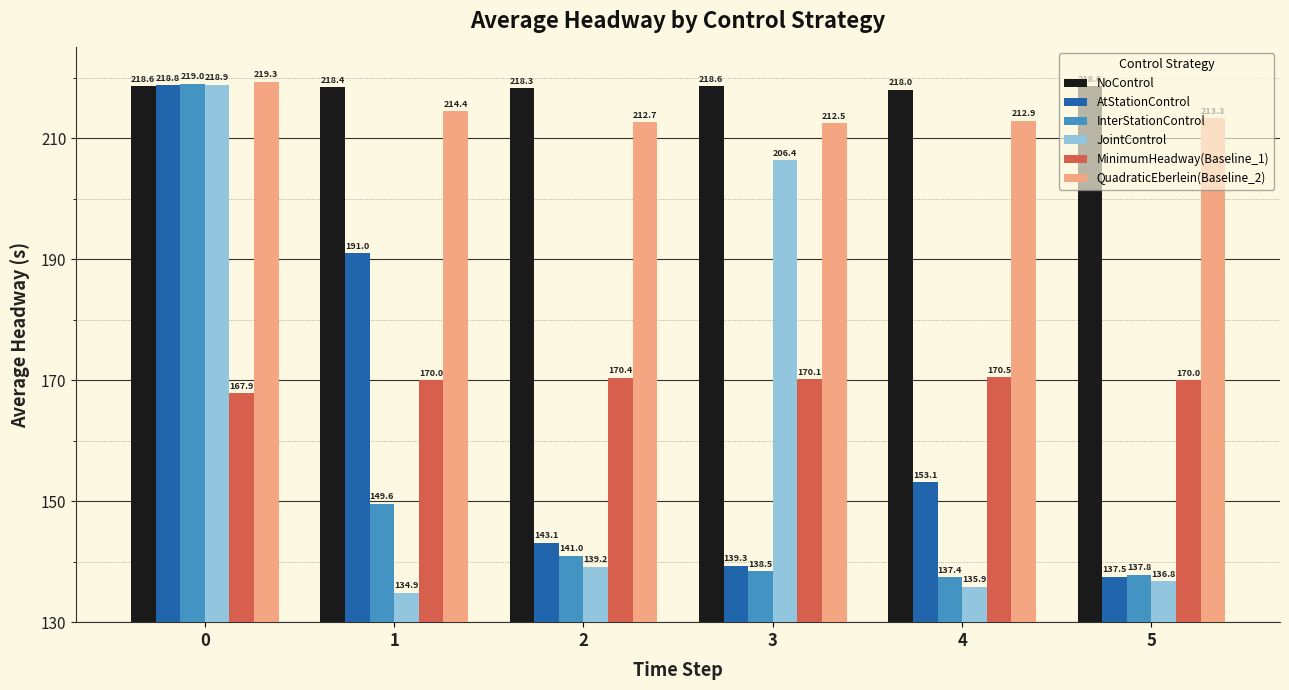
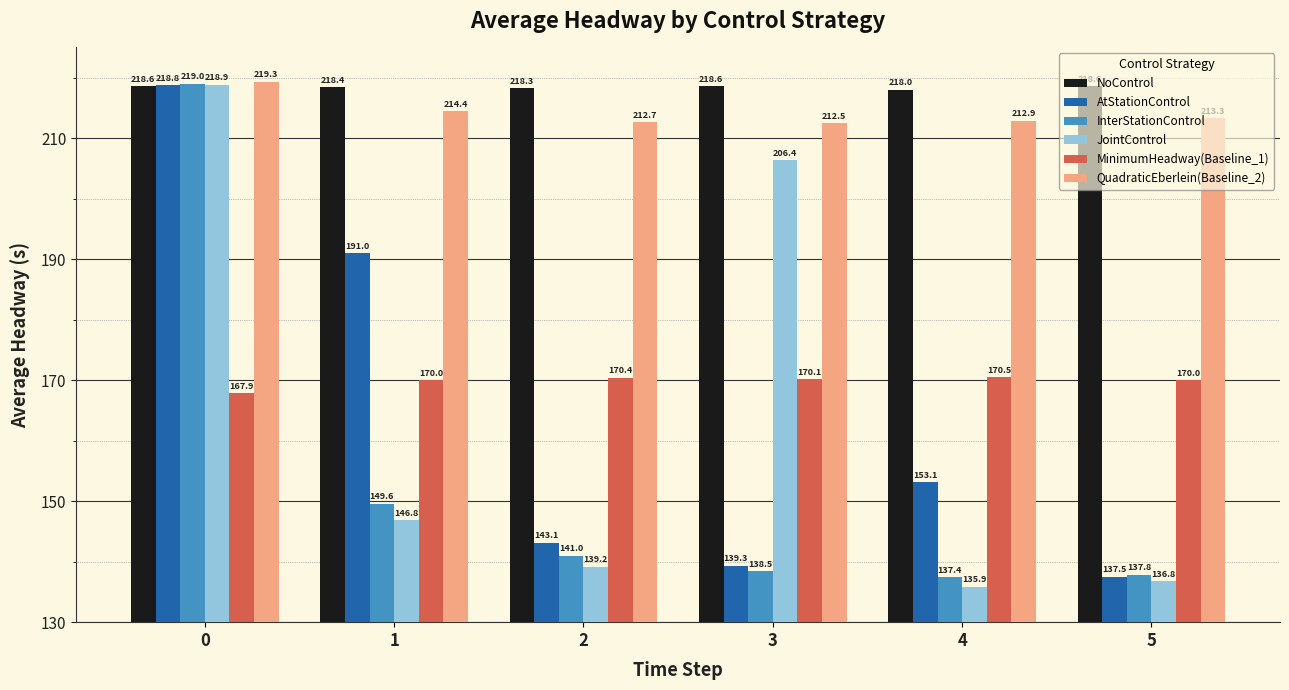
  {
    "NoControl": {
      "0": 218.6,
      "1": 218.4,
      "2": 218.3,
      "3": 218.6,
      "4": 218.0
    },
    "AtStationControl": {
      "0": 218.8,
      "1": 191.0,
      "2": 143.1,
      "3": 139.3,
      "4": 153.1,
      "5": 137.5
    },
    "InterStationControl": {
      "0": 219.0,
      "1": 149.6,
      "2": 141.0,
      "3": 138.5,
      "4": 137.4,
      "5": 137.8
    },
    "JointControl": {
      "0": 218.9,
-     "1": 134.9,
+     "1": 146.8,
      "2": 139.2,
      "3": 206.4,
      "4": 135.9,
      "5": 136.8
    },
    "MinimumHeadway(Baseline_1)": {
      "0": 167.9,
      "1": 170.0,
      "2": 170.4,
      "3": 170.1,
      "4": 170.5,
      "5": 170.0
    },
    "QuadraticEberlein(Baseline_2)": {
      "0": 219.3,
      "1": 214.4,
      "2": 212.7,
      "3": 212.5,
      "4": 212.9
    }
  }
